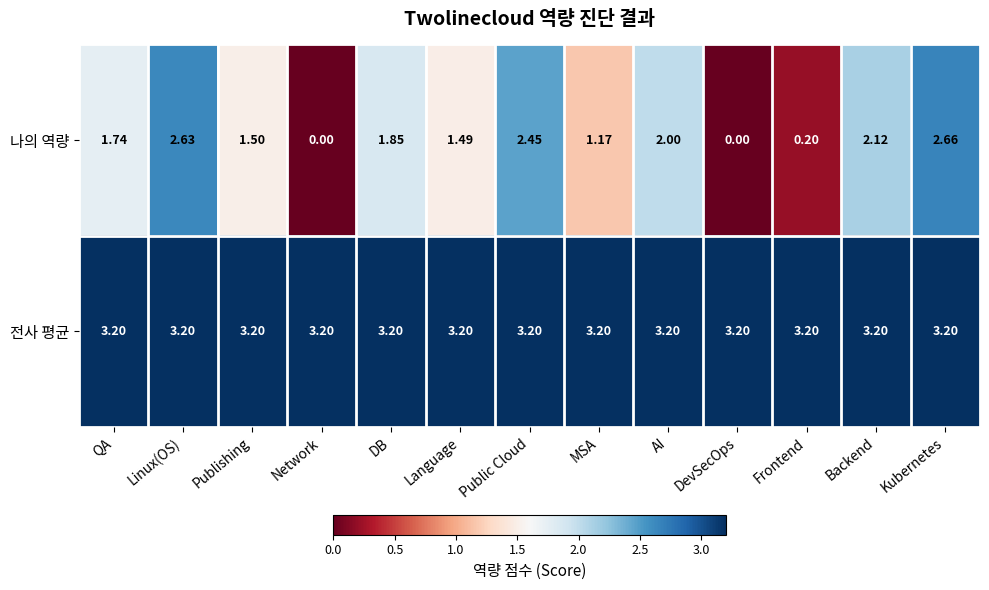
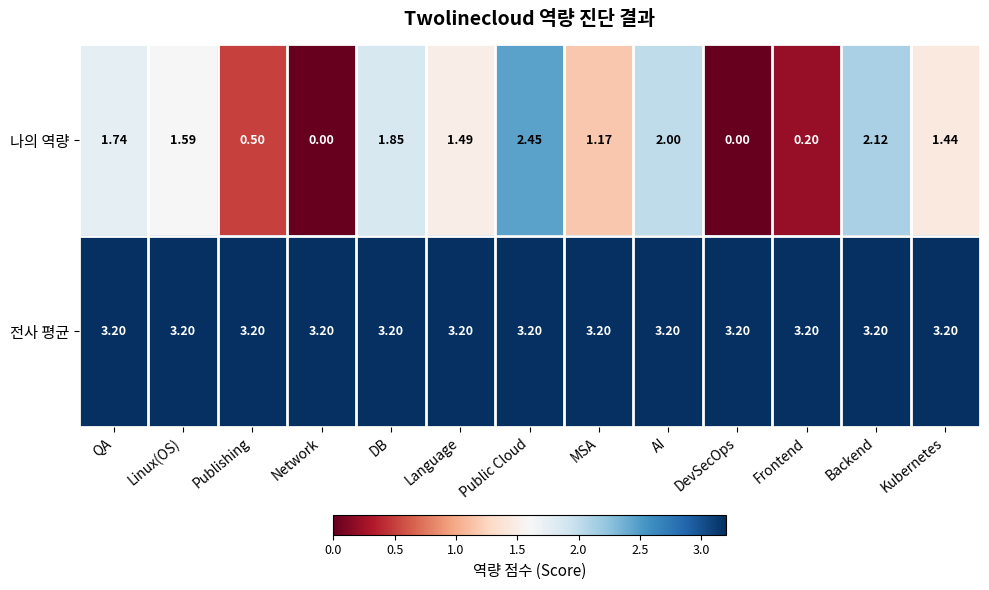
  {
    "나의 역량": {
      "QA": 1.74,
-     "Linux(OS)": 2.63,
-     "Publishing": 1.50,
+     "Linux(OS)": 1.59,
+     "Publishing": 0.50,
      "Network": 0.00,
      "DB": 1.85,
      "Language": 1.49,
      "Public Cloud": 2.45,
      "MSA": 1.17,
      "AI": 2.00,
      "DevSecOps": 0.00,
      "Frontend": 0.20,
      "Backend": 2.12,
-     "Kubernetes": 2.66
+     "Kubernetes": 1.44
    },
    "전사 평균": {
      "QA": 3.20,
      "Linux(OS)": 3.20,
      "Publishing": 3.20,
      "Network": 3.20,
      "DB": 3.20,
      "Language": 3.20,
      "Public Cloud": 3.20,
      "MSA": 3.20,
      "AI": 3.20,
      "DevSecOps": 3.20,
      "Frontend": 3.20,
      "Backend": 3.20,
      "Kubernetes": 3.20
    }
  }
